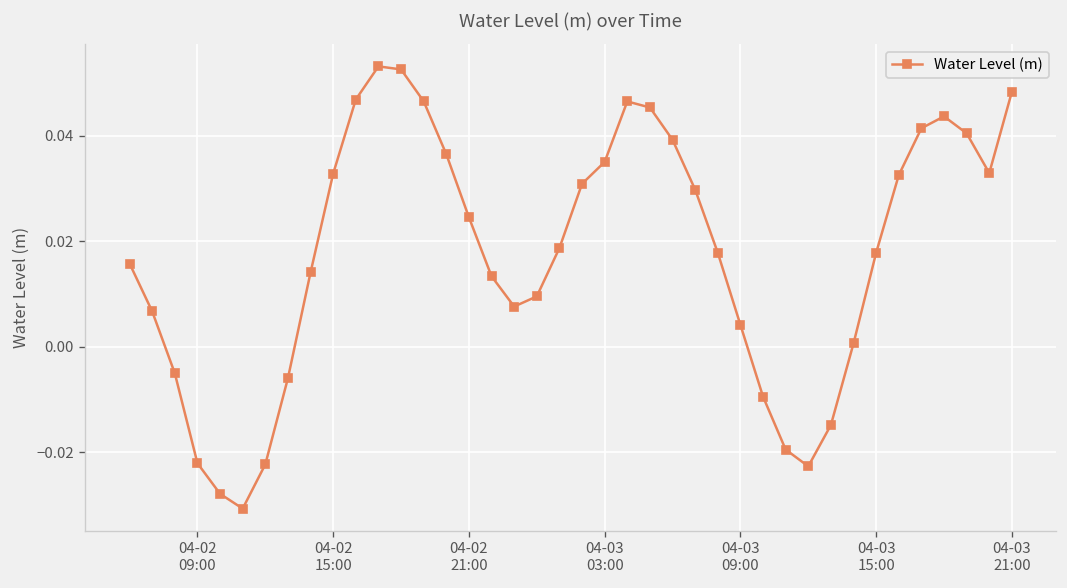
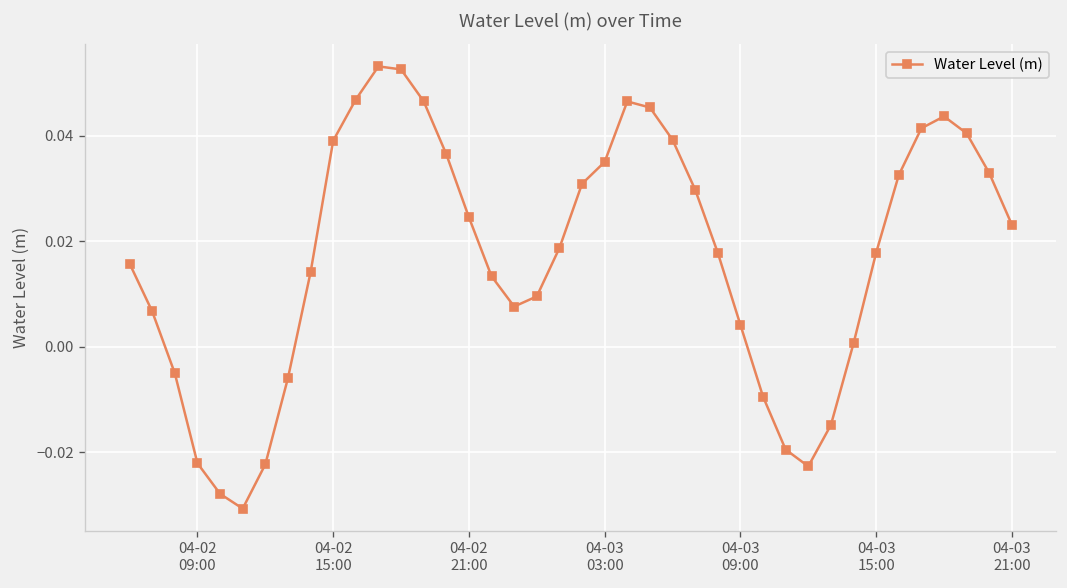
  {
    "04-02 09:00": -0.022,
-   "04-02 15:00": 0.033,
+   "04-02 15:00": 0.039,
    "04-02 21:00": 0.025,
    "04-03 03:00": 0.035,
    "04-03 09:00": 0.004,
    "04-03 15:00": 0.018,
-   "04-03 21:00": 0.048
+   "04-03 21:00": 0.023
  }
